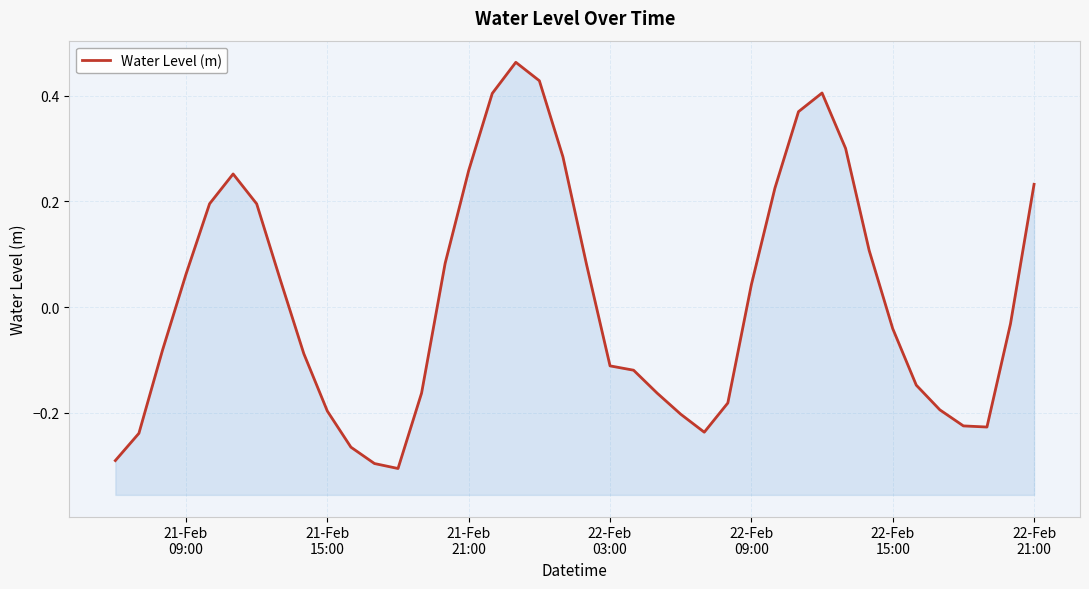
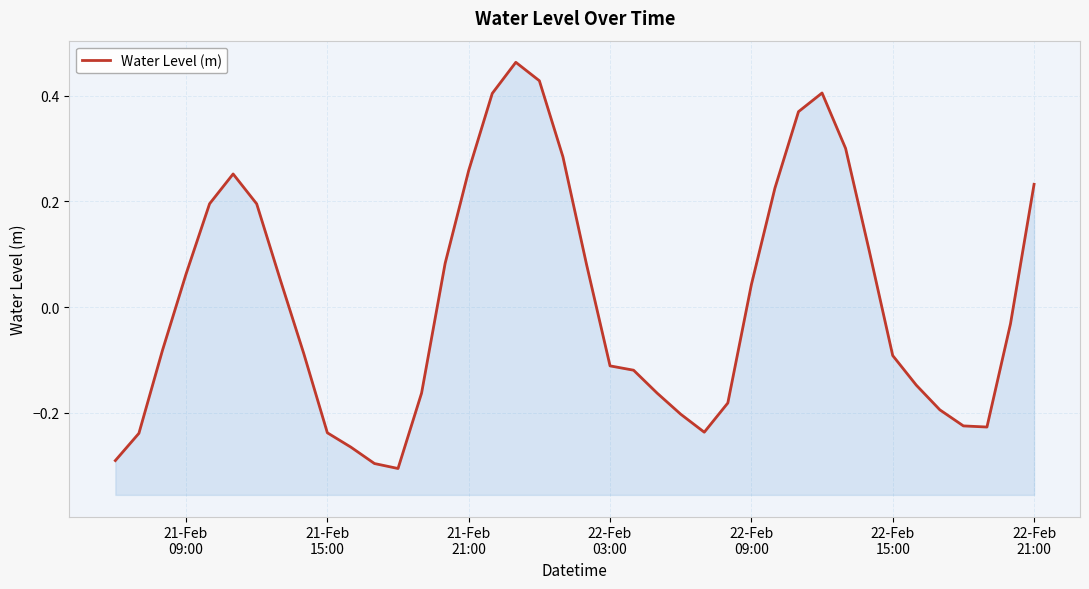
  {
    "21-Feb 09:00": 0.06,
-   "21-Feb 15:00": -0.20,
+   "21-Feb 15:00": -0.24,
    "21-Feb 21:00": 0.26,
    "22-Feb 03:00": -0.11,
    "22-Feb 09:00": 0.04,
-   "22-Feb 15:00": -0.04,
+   "22-Feb 15:00": -0.09,
    "22-Feb 21:00": 0.23
  }
